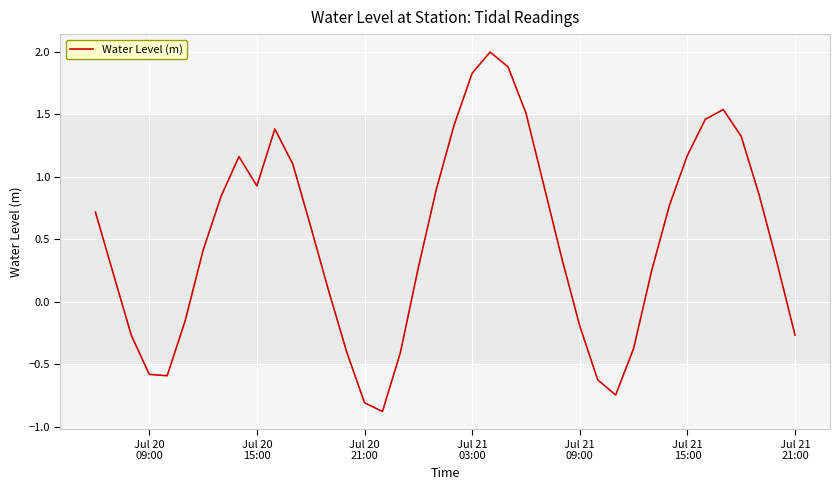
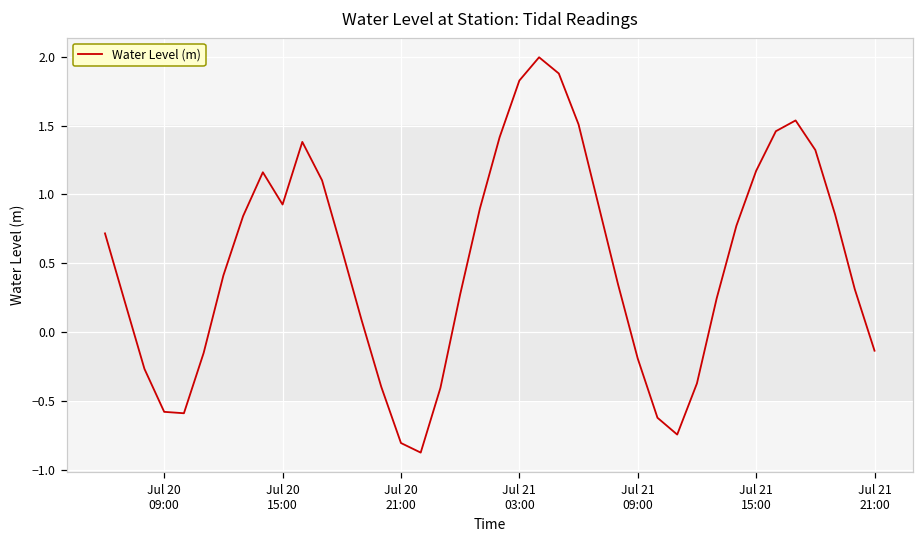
  {
    "Jul 20 09:00": -0.58,
    "Jul 20 15:00": 0.93,
    "Jul 20 21:00": -0.81,
    "Jul 21 03:00": 1.83,
    "Jul 21 09:00": -0.19,
    "Jul 21 15:00": 1.17,
-   "Jul 21 21:00": -0.27
+   "Jul 21 21:00": -0.14
  }
